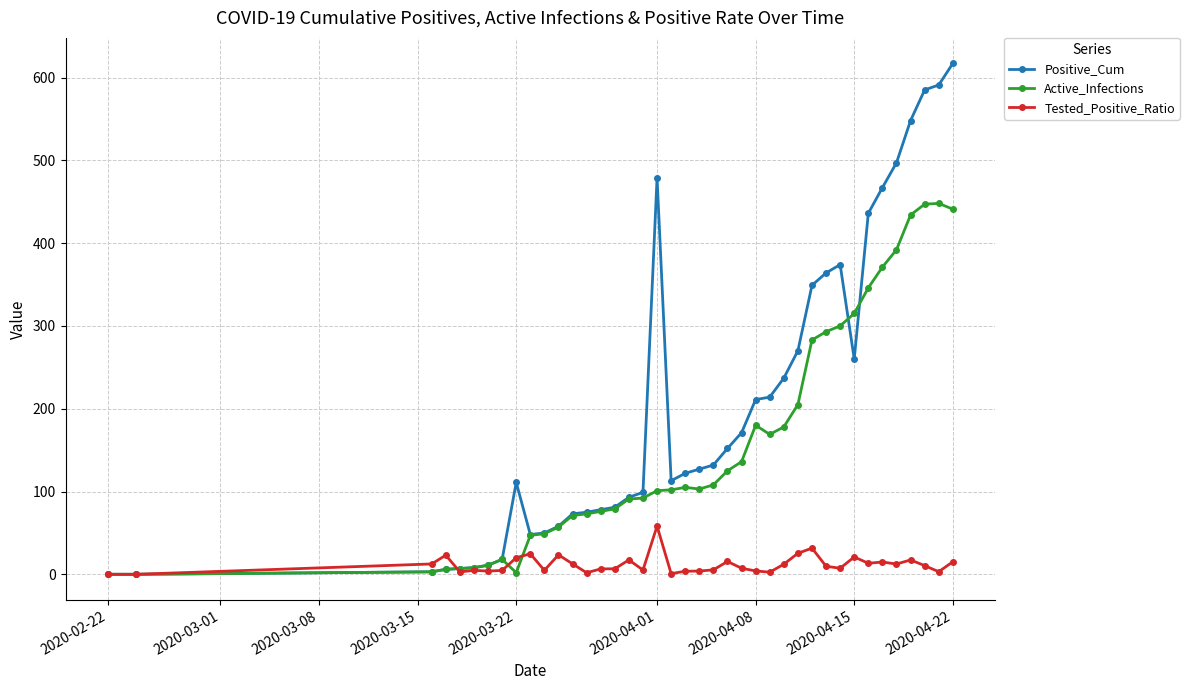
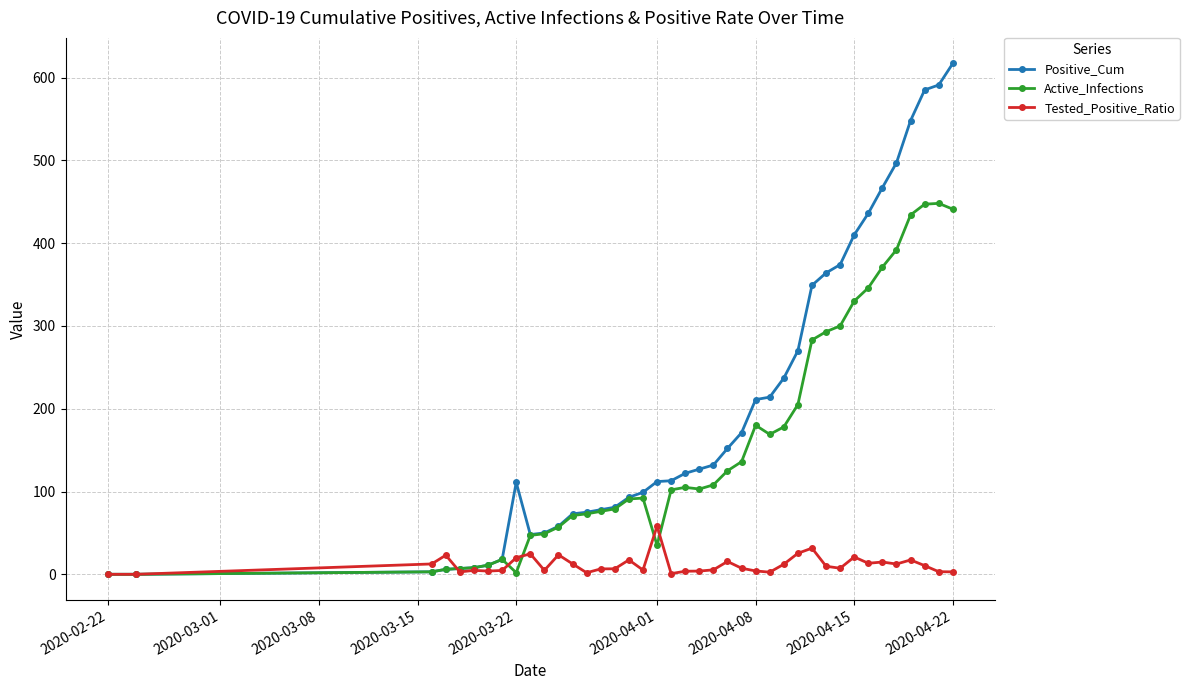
  {
    "Positive_Cum": {
      "2020-03-22": 110,
-     "2020-04-01": 480,
+     "2020-04-01": 110,
      "2020-04-08": 210,
-     "2020-04-15": 260,
+     "2020-04-15": 410,
      "2020-04-22": 620
    },
    "Active_Infections": {
      "2020-03-22": 0,
-     "2020-04-01": 100,
+     "2020-04-01": 40,
      "2020-04-08": 180,
-     "2020-04-15": 320,
+     "2020-04-15": 330,
      "2020-04-22": 440
    },
    "Tested_Positive_Ratio": {
      "2020-03-22": 20,
      "2020-04-01": 60,
      "2020-04-08": 0,
      "2020-04-15": 20,
-     "2020-04-22": 20
+     "2020-04-22": 0
    }
  }
